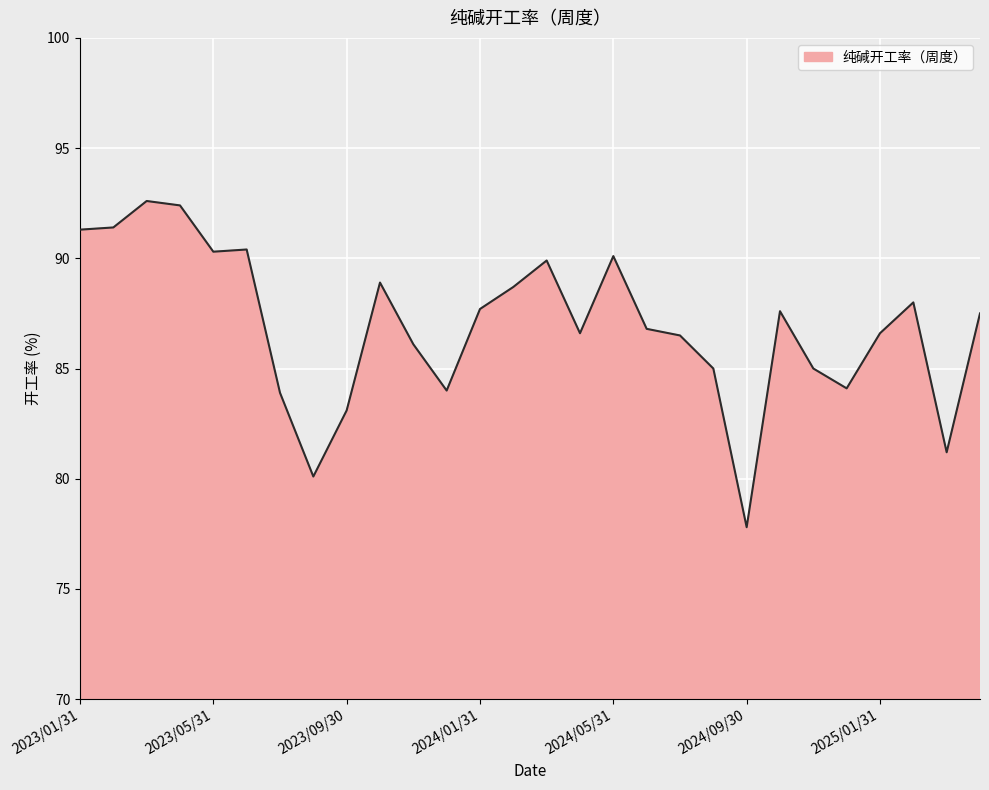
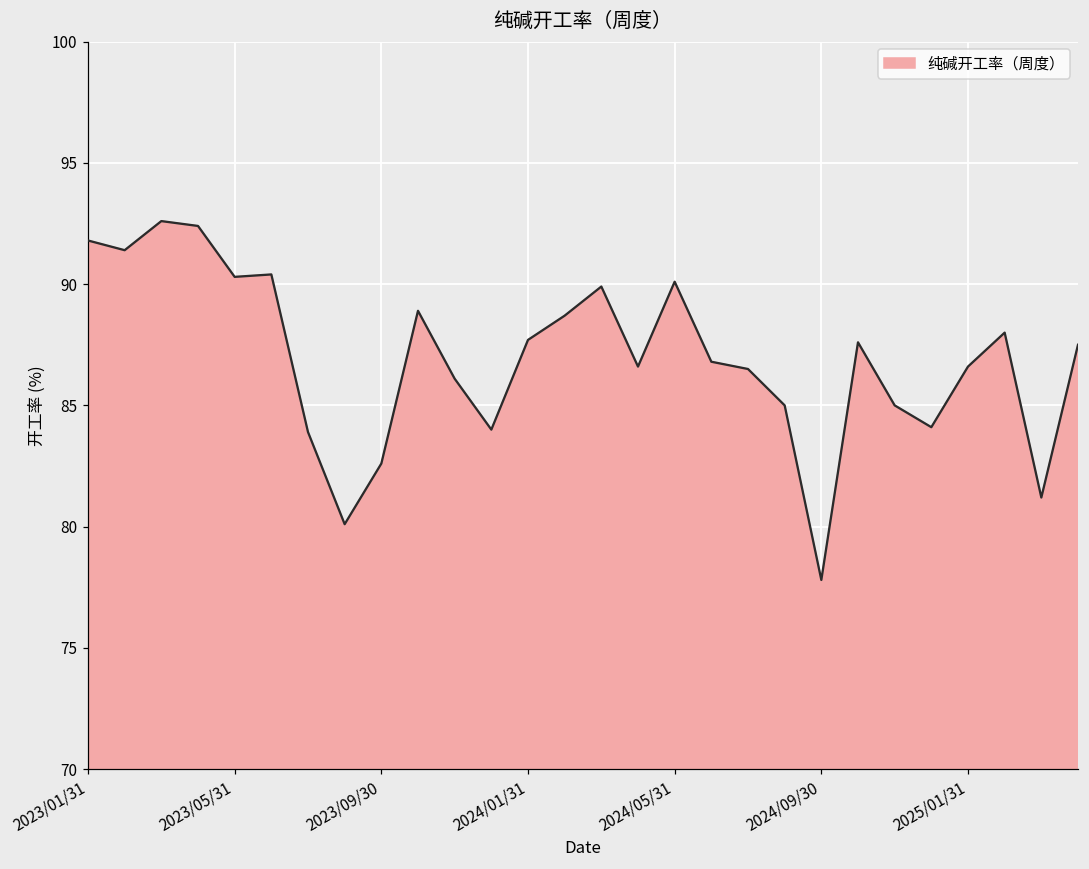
  {
-   "2023/01/31": 91.3,
+   "2023/01/31": 91.8,
    "2023/05/31": 90.3,
-   "2023/09/30": 83.1,
+   "2023/09/30": 82.6,
    "2024/01/31": 87.7,
    "2024/05/31": 90.1,
    "2024/09/30": 77.8,
    "2025/01/31": 86.6
  }
